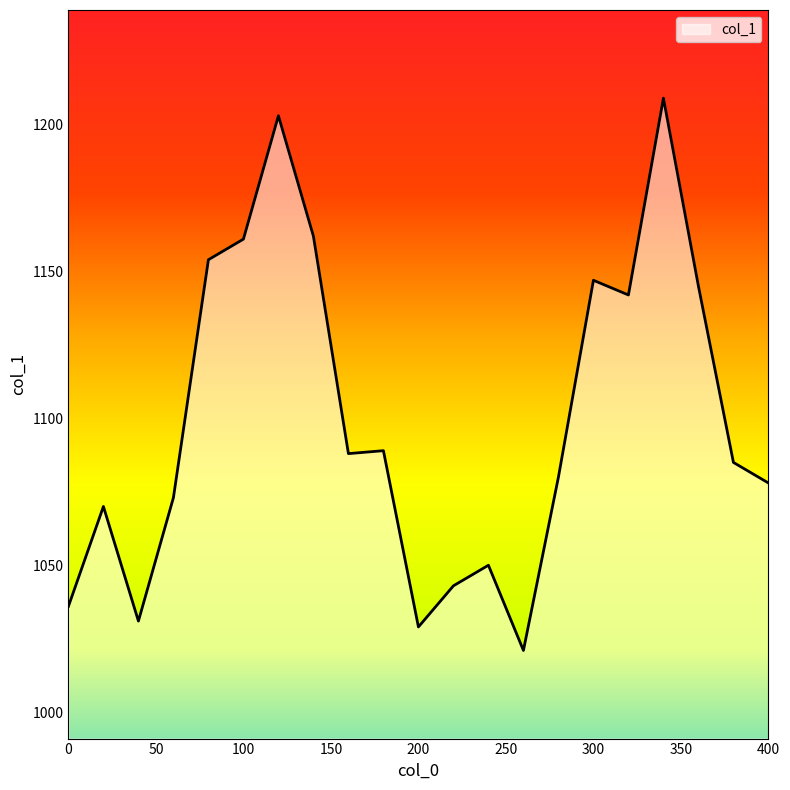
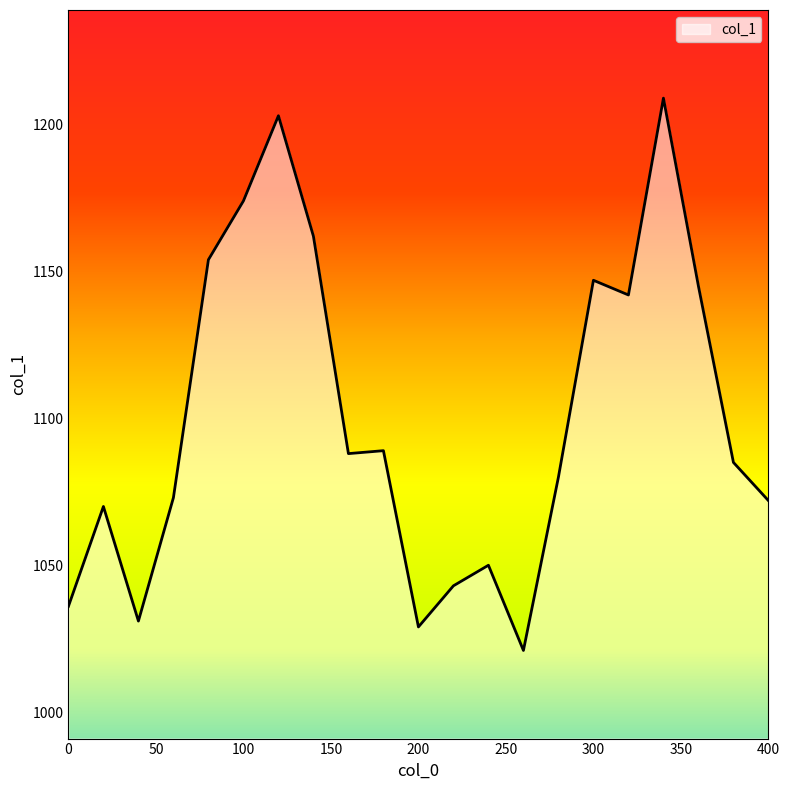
  {
    "0": 1036,
-   "100": 1161,
+   "100": 1174,
    "200": 1029,
    "300": 1147,
-   "400": 1078
+   "400": 1072
  }
